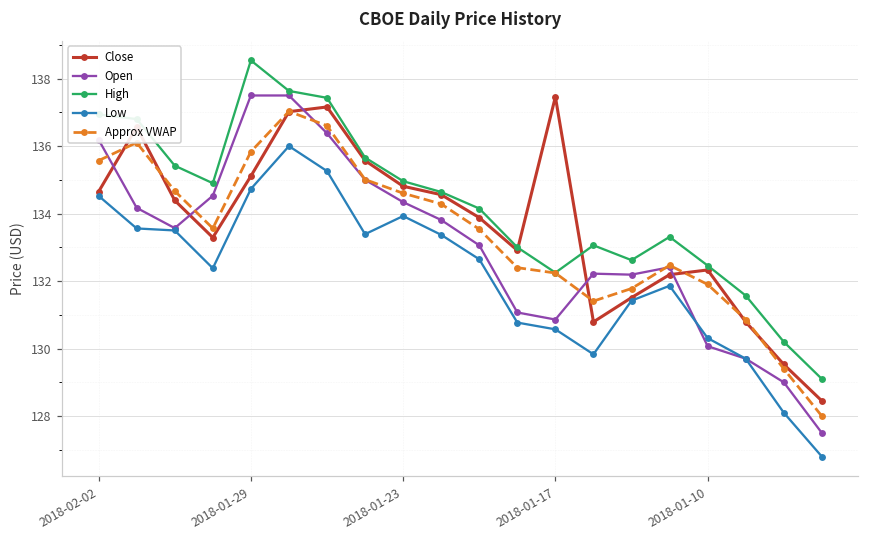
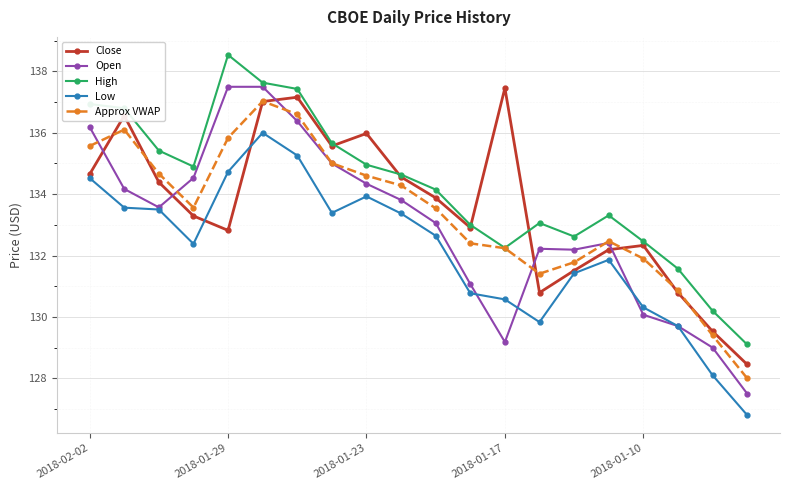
  {
    "Close": {
      "2018-02-02": 134.7,
-     "2018-01-29": 135.1,
-     "2018-01-23": 134.8,
+     "2018-01-29": 132.8,
+     "2018-01-23": 136.0,
      "2018-01-17": 137.5,
      "2018-01-10": 132.3
    },
    "Open": {
      "2018-02-02": 136.2,
      "2018-01-29": 137.5,
      "2018-01-23": 134.3,
-     "2018-01-17": 130.9,
+     "2018-01-17": 129.2,
      "2018-01-10": 130.1
    },
    "High": {
      "2018-01-29": 138.5,
      "2018-01-23": 135.0,
      "2018-01-10": 132.5
    },
    "Low": {
      "2018-02-02": 134.5,
      "2018-01-29": 134.7,
      "2018-01-23": 133.9,
      "2018-01-17": 130.6,
      "2018-01-10": 130.3
    },
    "Approx VWAP": {
      "2018-02-02": 135.6,
      "2018-01-29": 135.8,
      "2018-01-23": 134.6,
      "2018-01-10": 131.9
    }
  }
